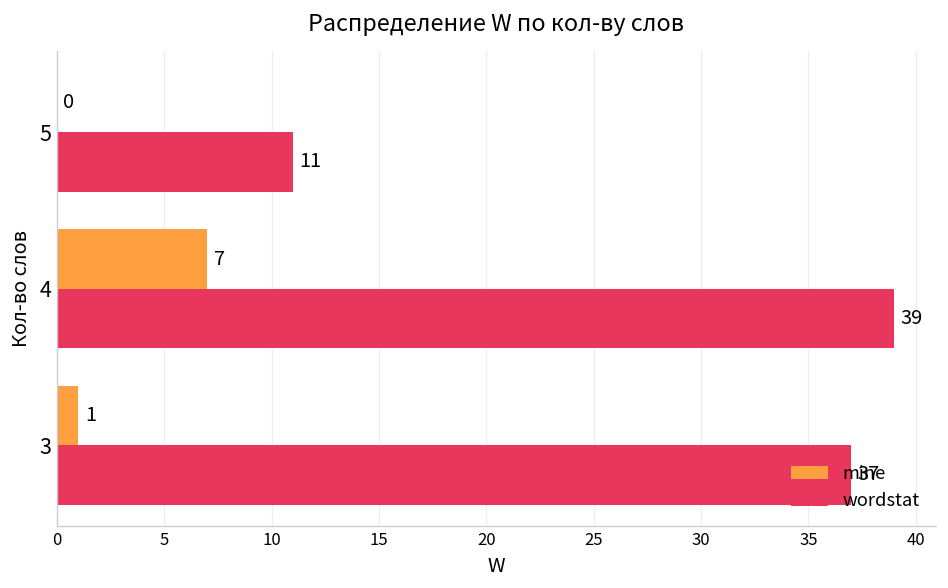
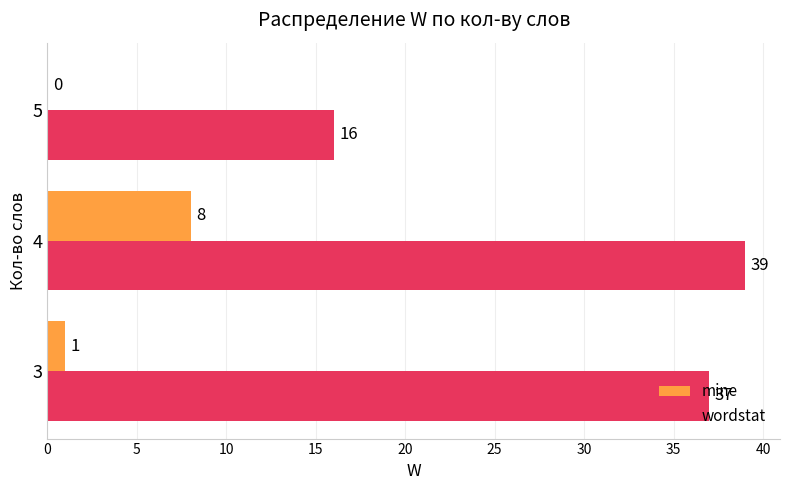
  {
    "mine": {
      "5": 0,
-     "4": 7,
+     "4": 8,
      "3": 1
    },
    "wordstat": {
-     "5": 11,
+     "5": 16,
      "4": 39,
      "3": 37
    }
  }
